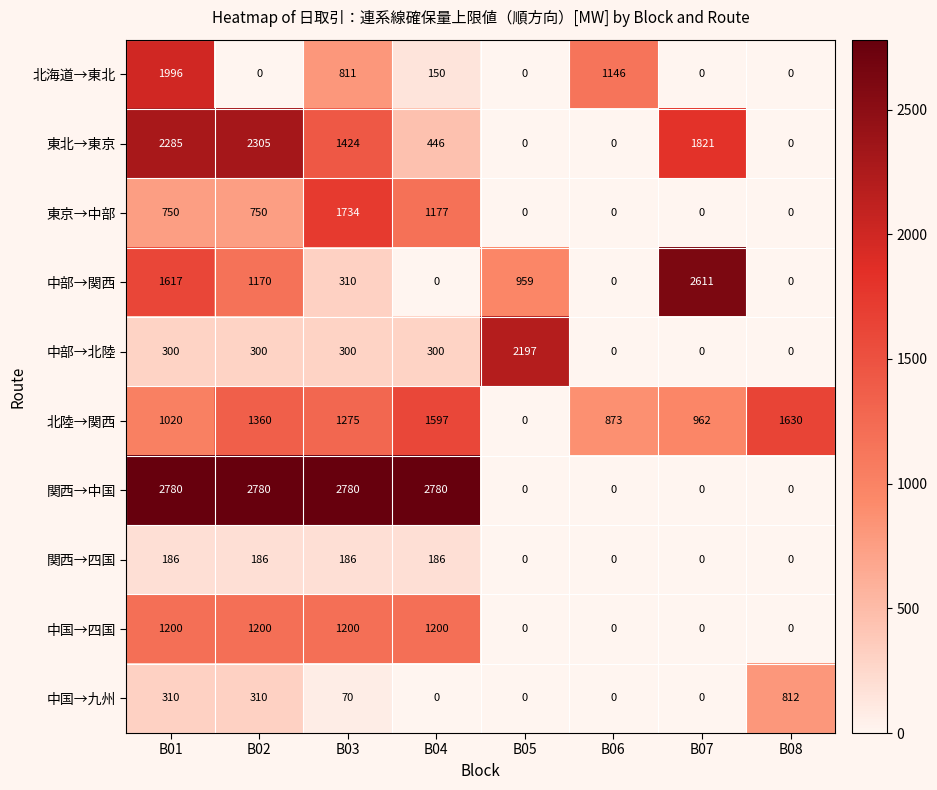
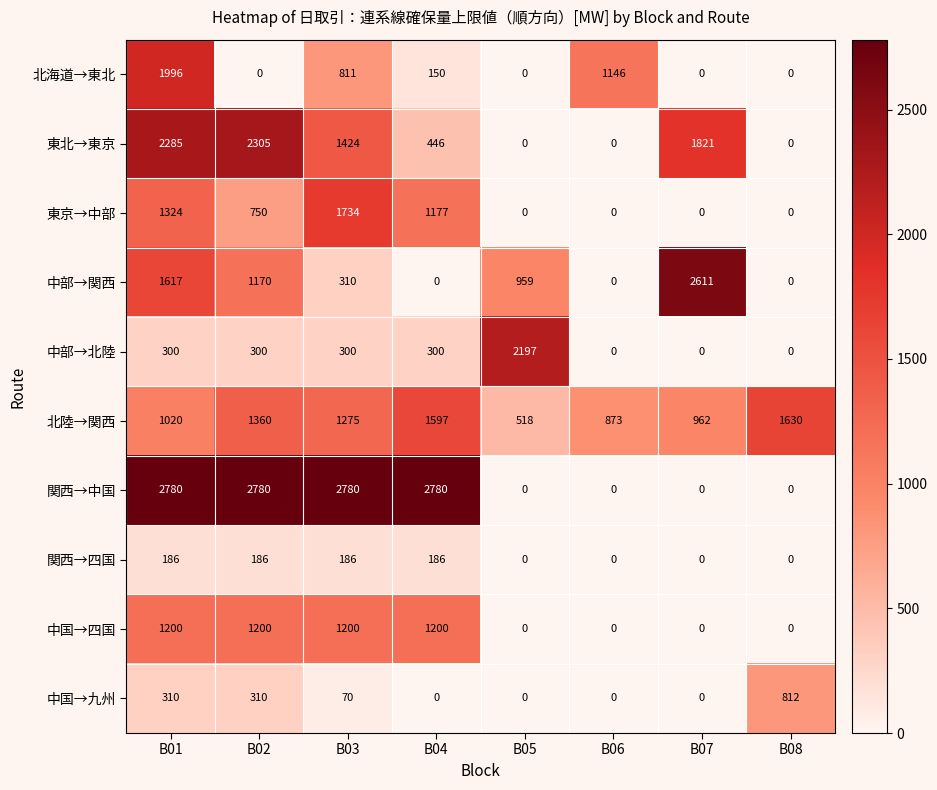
  {
    "北海道→東北": {
      "B01": 1996,
      "B02": 0,
      "B03": 811,
      "B04": 150,
      "B05": 0,
      "B06": 1146,
      "B07": 0,
      "B08": 0
    },
    "東北→東京": {
      "B01": 2285,
      "B02": 2305,
      "B03": 1424,
      "B04": 446,
      "B05": 0,
      "B06": 0,
      "B07": 1821,
      "B08": 0
    },
    "東京→中部": {
-     "B01": 750,
+     "B01": 1324,
      "B02": 750,
      "B03": 1734,
      "B04": 1177,
      "B05": 0,
      "B06": 0,
      "B07": 0,
      "B08": 0
    },
    "中部→関西": {
      "B01": 1617,
      "B02": 1170,
      "B03": 310,
      "B04": 0,
      "B05": 959,
      "B06": 0,
      "B07": 2611,
      "B08": 0
    },
    "中部→北陸": {
      "B01": 300,
      "B02": 300,
      "B03": 300,
      "B04": 300,
      "B05": 2197,
      "B06": 0,
      "B07": 0,
      "B08": 0
    },
    "北陸→関西": {
      "B01": 1020,
      "B02": 1360,
      "B03": 1275,
      "B04": 1597,
-     "B05": 0,
+     "B05": 518,
      "B06": 873,
      "B07": 962,
      "B08": 1630
    },
    "関西→中国": {
      "B01": 2780,
      "B02": 2780,
      "B03": 2780,
      "B04": 2780,
      "B05": 0,
      "B06": 0,
      "B07": 0,
      "B08": 0
    },
    "関西→四国": {
      "B01": 186,
      "B02": 186,
      "B03": 186,
      "B04": 186,
      "B05": 0,
      "B06": 0,
      "B07": 0,
      "B08": 0
    },
    "中国→四国": {
      "B01": 1200,
      "B02": 1200,
      "B03": 1200,
      "B04": 1200,
      "B05": 0,
      "B06": 0,
      "B07": 0,
      "B08": 0
    },
    "中国→九州": {
      "B01": 310,
      "B02": 310,
      "B03": 70,
      "B04": 0,
      "B05": 0,
      "B06": 0,
      "B07": 0,
      "B08": 812
    }
  }
